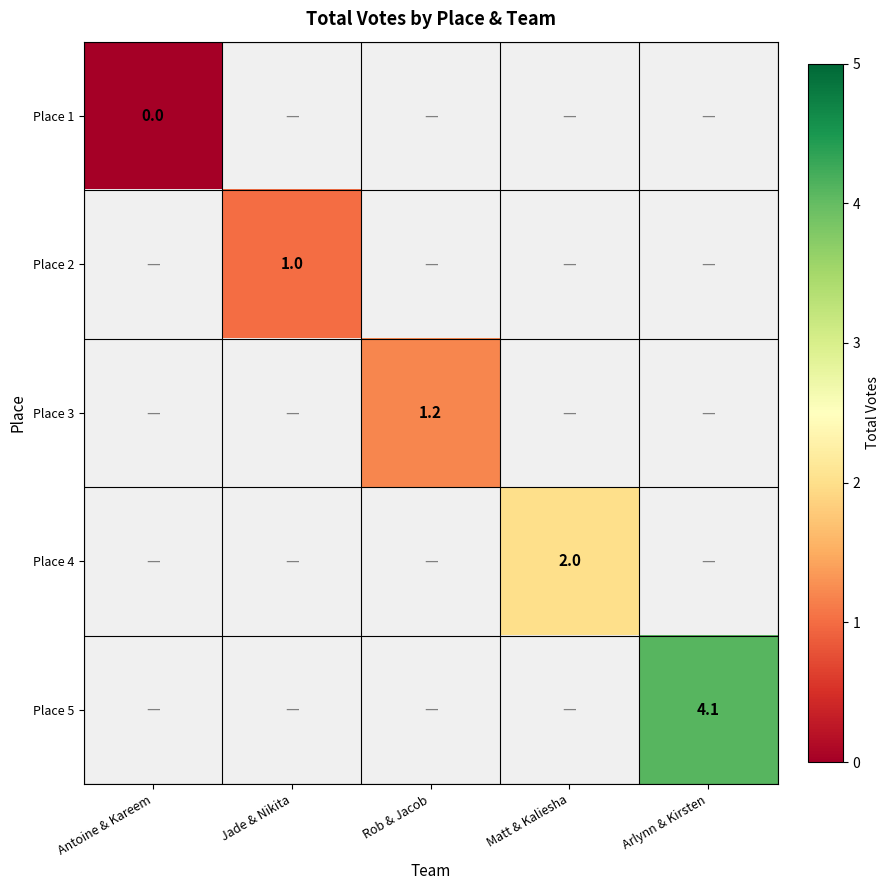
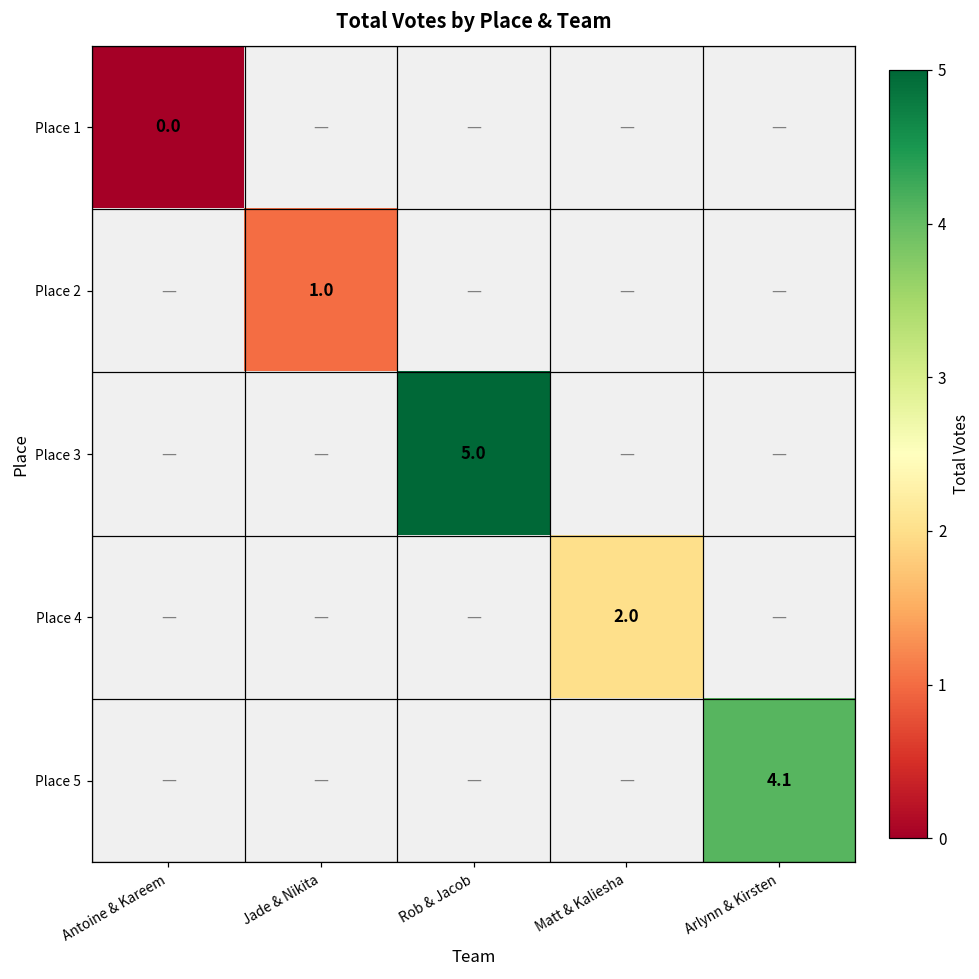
  {
    "Place 1": {
      "Antoine & Kareem": 0.0
    },
    "Place 2": {
      "Jade & Nikita": 1.0
    },
    "Place 3": {
-     "Rob & Jacob": 1.2
+     "Rob & Jacob": 5.0
    },
    "Place 4": {
      "Matt & Kaliesha": 2.0
    },
    "Place 5": {
      "Arlynn & Kirsten": 4.1
    }
  }
